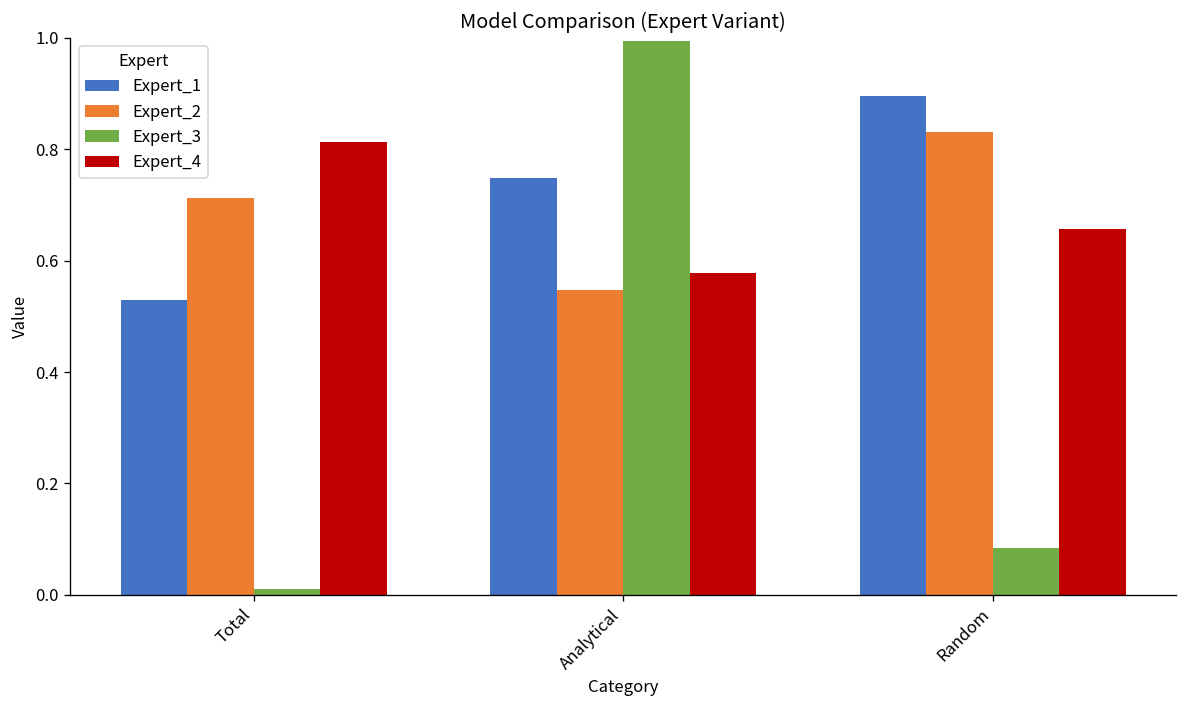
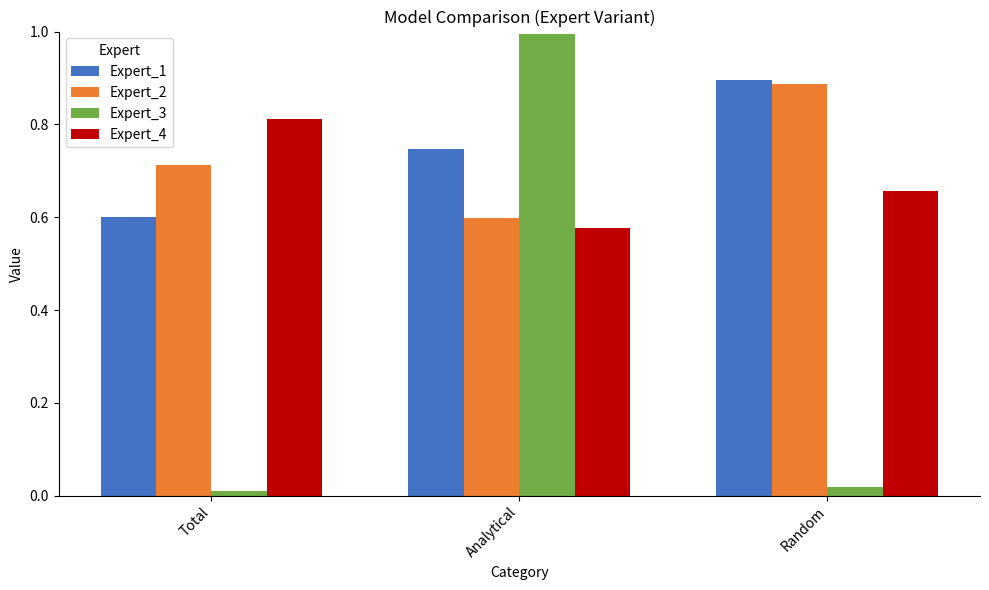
  {
    "Expert_1": {
-     "Total": 0.53,
+     "Total": 0.60,
      "Analytical": 0.75,
      "Random": 0.90
    },
    "Expert_2": {
      "Total": 0.71,
-     "Analytical": 0.55,
-     "Random": 0.83
+     "Analytical": 0.60,
+     "Random": 0.89
    },
    "Expert_3": {
      "Total": 0.01,
      "Analytical": 0.99,
-     "Random": 0.08
+     "Random": 0.02
    },
    "Expert_4": {
      "Total": 0.81,
      "Analytical": 0.58,
      "Random": 0.66
    }
  }
